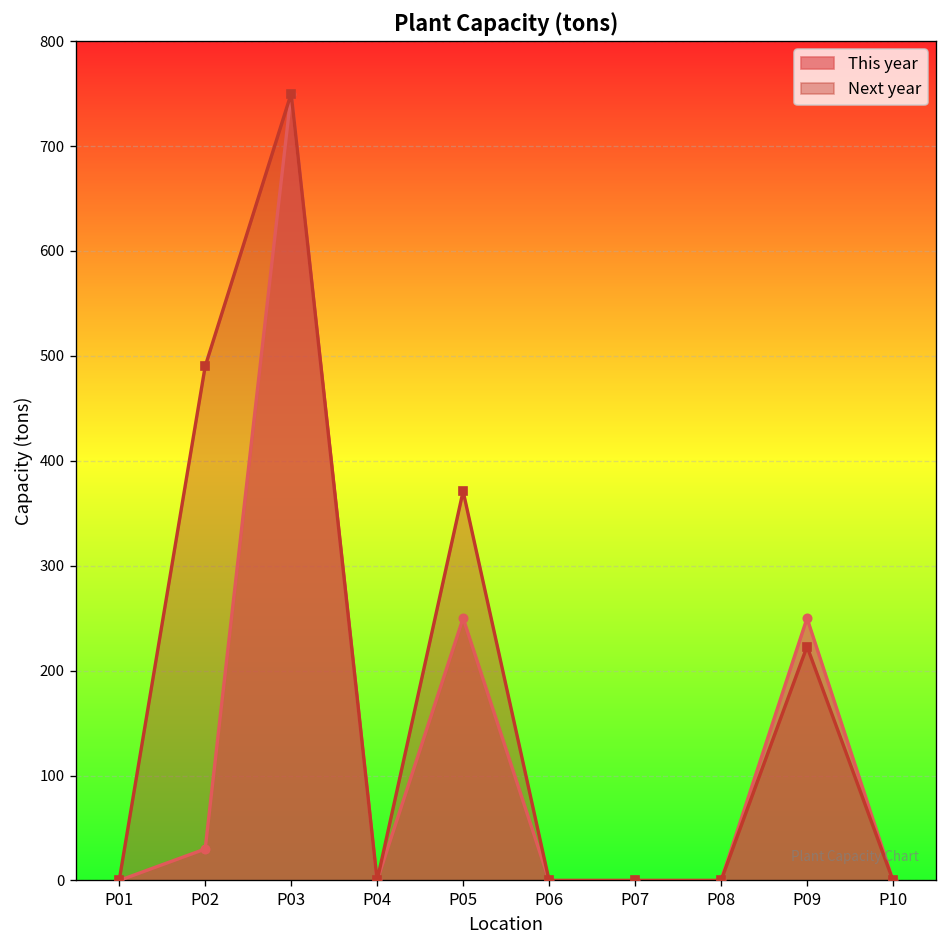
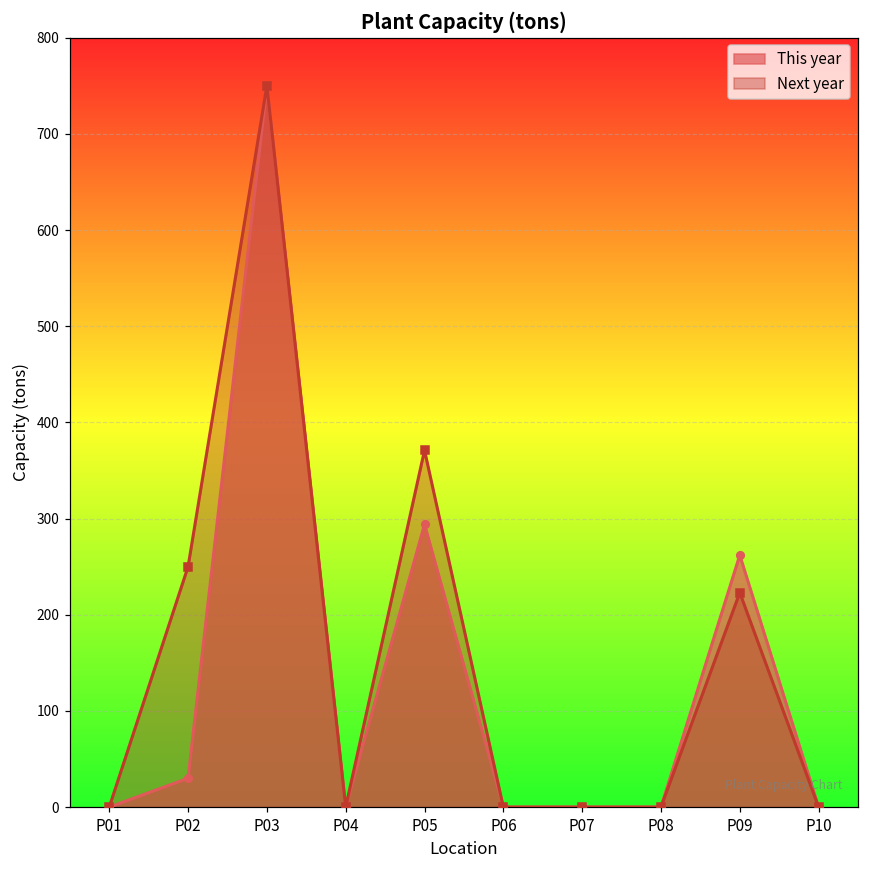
  {
    "This year": {
      "P02": 30,
-     "P05": 250,
-     "P09": 250
+     "P05": 290,
+     "P09": 260
    },
    "Next year": {
-     "P02": 490,
+     "P02": 250,
      "P05": 370,
      "P09": 220
    }
  }
